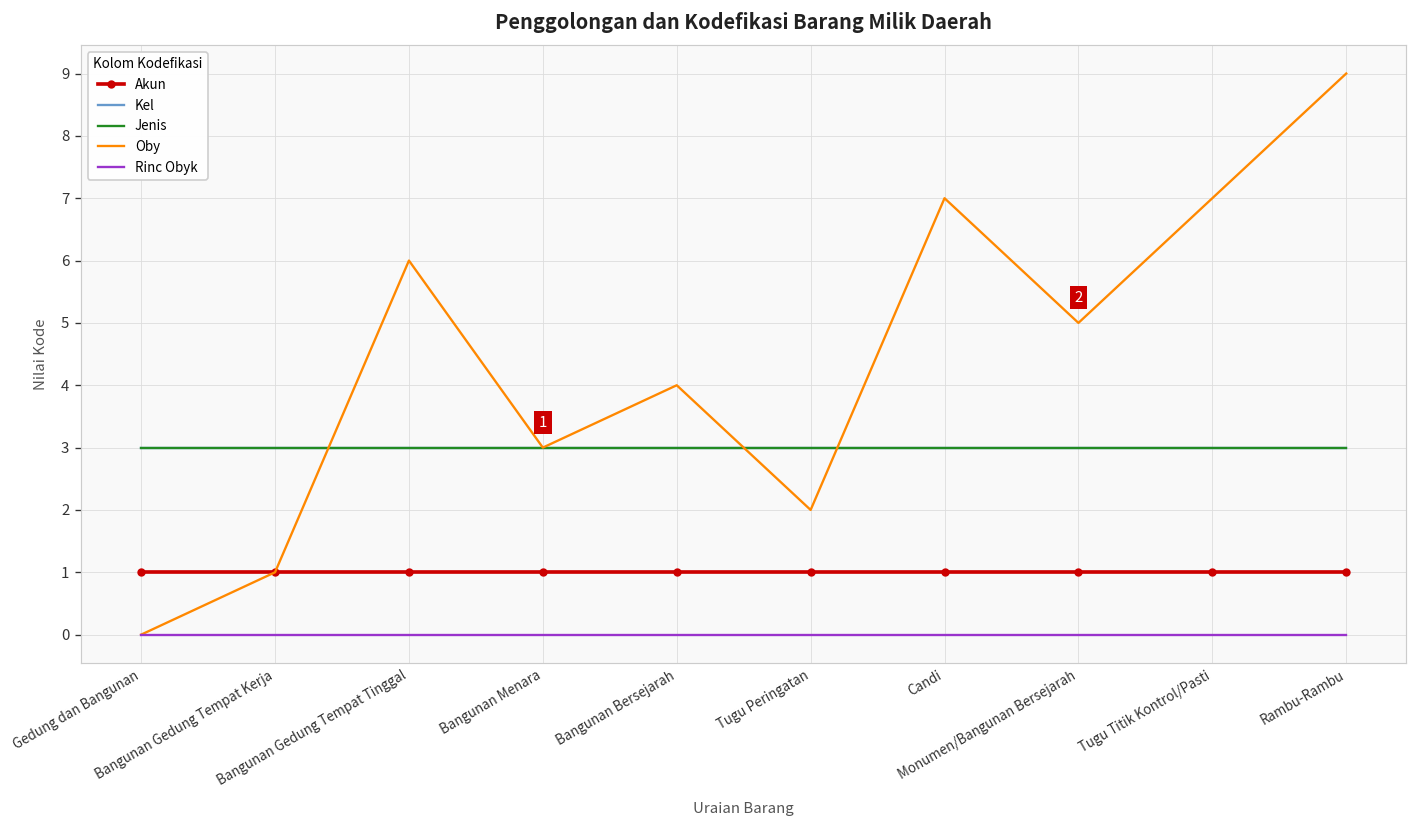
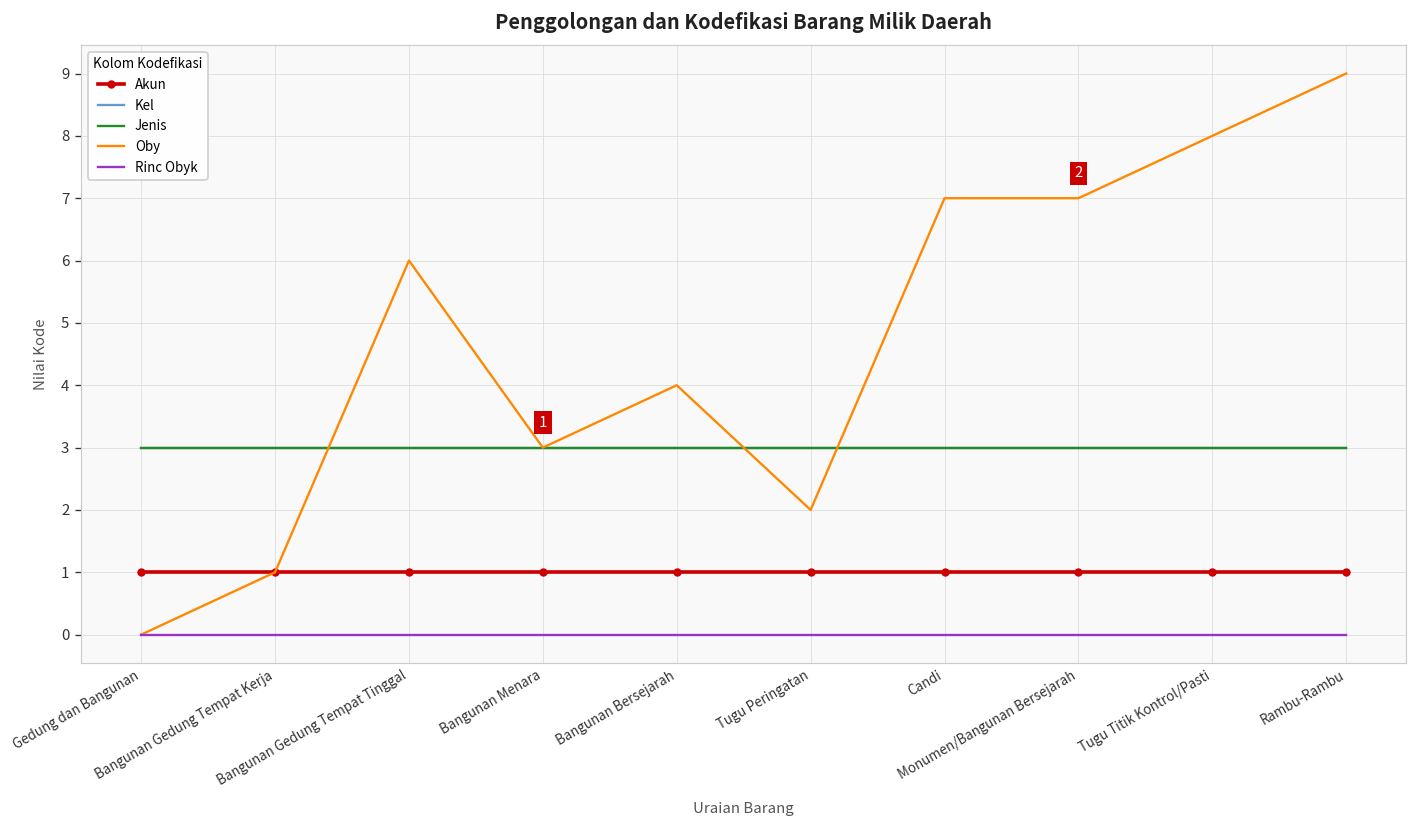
  {
    "Akun": {
      "Gedung dan Bangunan": 1,
      "Bangunan Gedung Tempat Tinggal": 1,
      "Bangunan Menara": 1,
      "Bangunan Bersejarah": 1,
      "Tugu Peringatan": 1,
      "Candi": 1,
      "Monumen/Bangunan Bersejarah": 1,
      "Tugu Titik Kontrol/Pasti": 1,
      "Rambu-Rambu": 1
    },
    "Jenis": {
      "Gedung dan Bangunan": 3,
      "Bangunan Gedung Tempat Kerja": 3,
      "Bangunan Gedung Tempat Tinggal": 3,
      "Bangunan Bersejarah": 3,
      "Tugu Peringatan": 3,
      "Candi": 3,
      "Monumen/Bangunan Bersejarah": 3,
      "Tugu Titik Kontrol/Pasti": 3,
      "Rambu-Rambu": 3
    },
    "Oby": {
      "Bangunan Gedung Tempat Tinggal": 6,
      "Bangunan Bersejarah": 4,
      "Tugu Peringatan": 2,
      "Candi": 7,
-     "Monumen/Bangunan Bersejarah": 5,
-     "Tugu Titik Kontrol/Pasti": 7,
+     "Monumen/Bangunan Bersejarah": 7,
+     "Tugu Titik Kontrol/Pasti": 8,
      "Rambu-Rambu": 9
    },
    "Rinc Obyk": {
      "Bangunan Gedung Tempat Kerja": 0,
      "Bangunan Gedung Tempat Tinggal": 0,
      "Bangunan Menara": 0,
      "Bangunan Bersejarah": 0,
      "Tugu Peringatan": 0,
      "Candi": 0,
      "Monumen/Bangunan Bersejarah": 0,
      "Tugu Titik Kontrol/Pasti": 0,
      "Rambu-Rambu": 0
    }
  }
